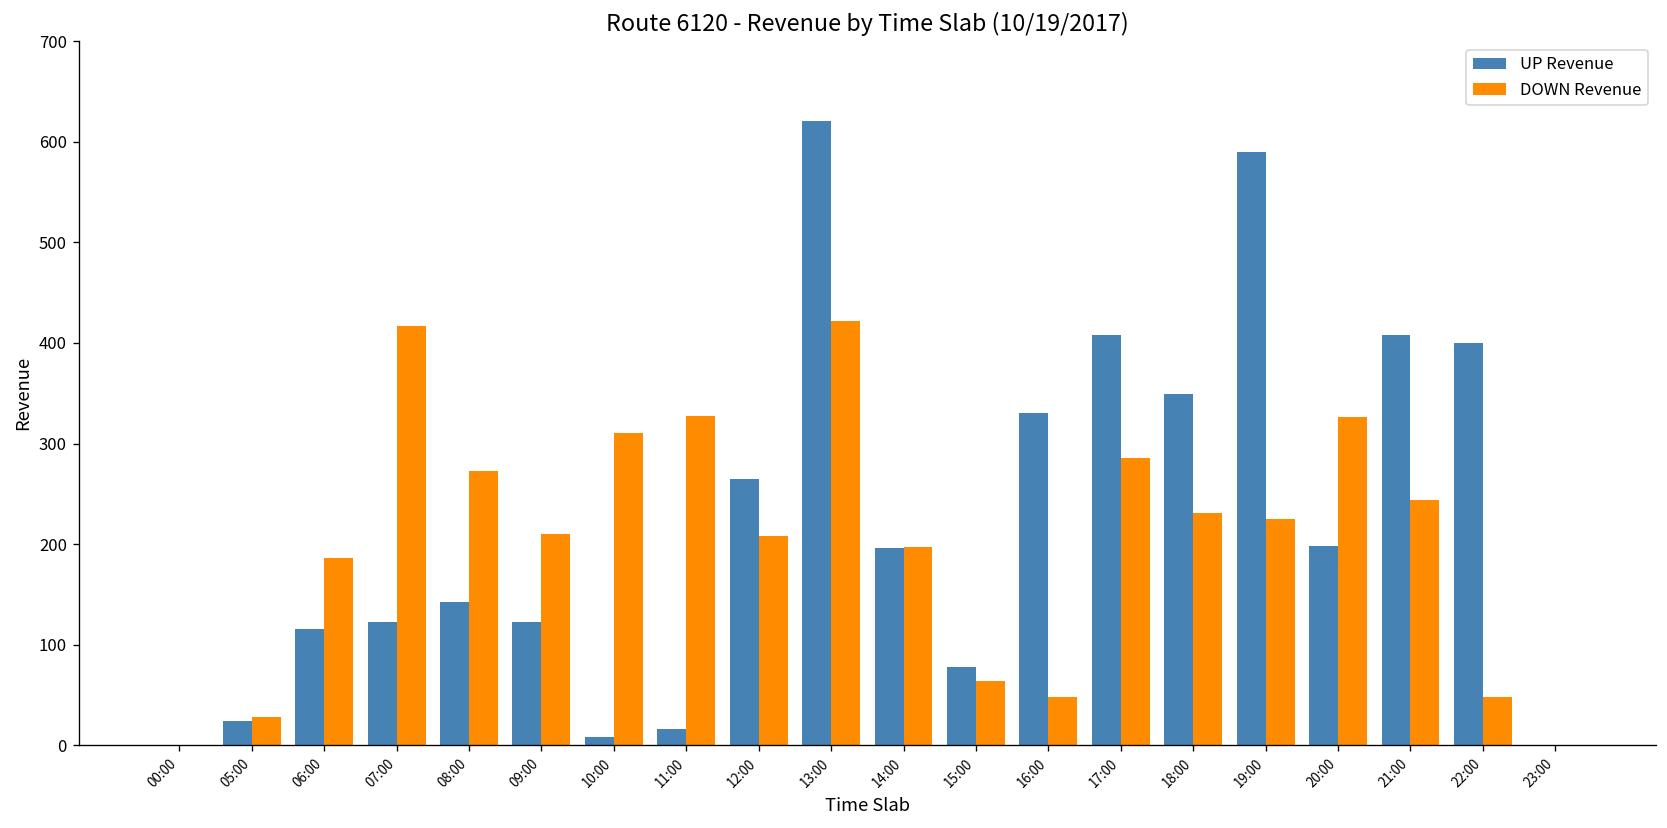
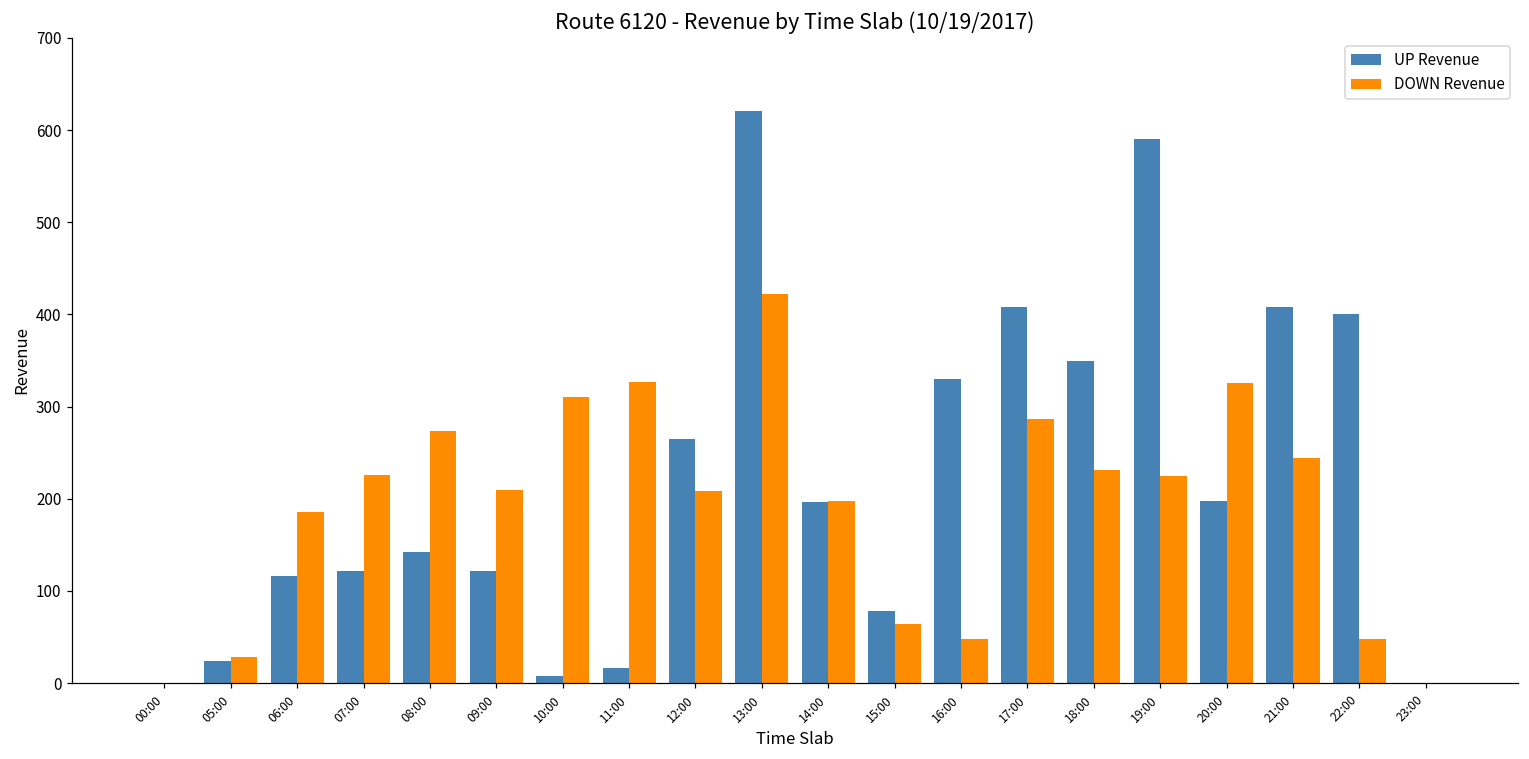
  {
    "UP Revenue": {
      "00:00": 0,
      "05:00": 20,
      "06:00": 120,
      "07:00": 120,
      "08:00": 140,
      "09:00": 120,
      "10:00": 10,
      "11:00": 20,
      "12:00": 270,
      "13:00": 620,
      "14:00": 200,
      "15:00": 80,
      "16:00": 330,
      "17:00": 410,
      "18:00": 350,
      "19:00": 590,
      "20:00": 200,
      "21:00": 410,
      "22:00": 400,
      "23:00": 0
    },
    "DOWN Revenue": {
      "00:00": 0,
      "05:00": 30,
      "06:00": 190,
-     "07:00": 420,
+     "07:00": 230,
      "08:00": 270,
      "09:00": 210,
      "10:00": 310,
      "11:00": 330,
      "12:00": 210,
      "13:00": 420,
      "14:00": 200,
      "15:00": 60,
      "16:00": 50,
      "17:00": 290,
      "18:00": 230,
      "19:00": 230,
      "20:00": 330,
      "21:00": 240,
      "22:00": 50,
      "23:00": 0
    }
  }
